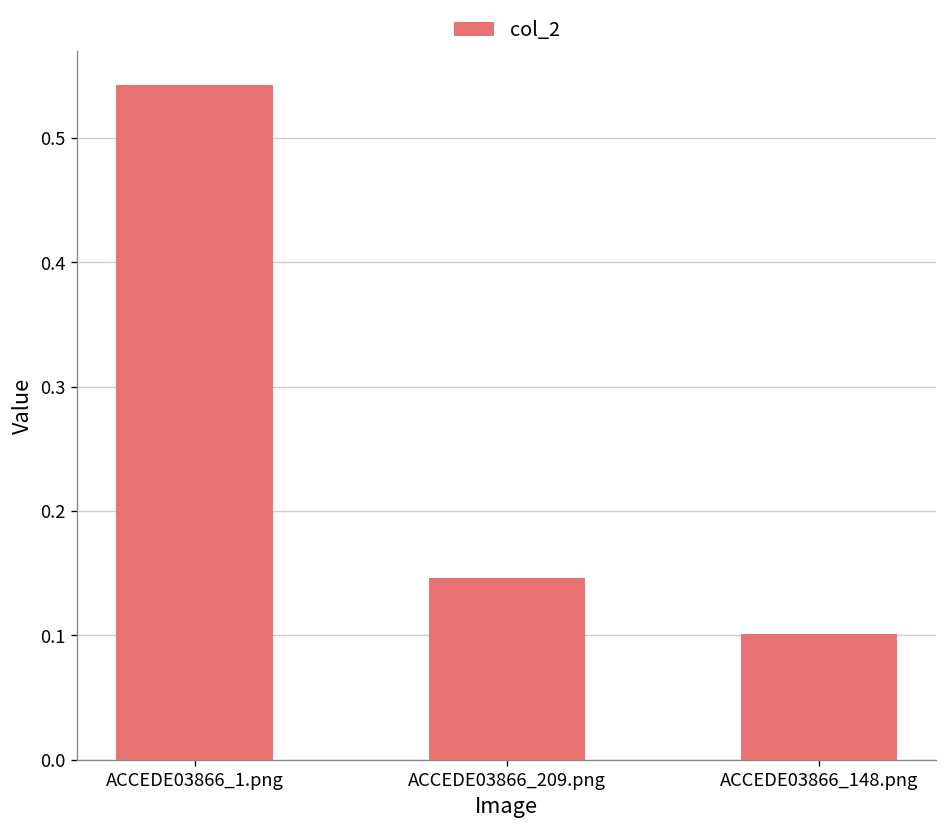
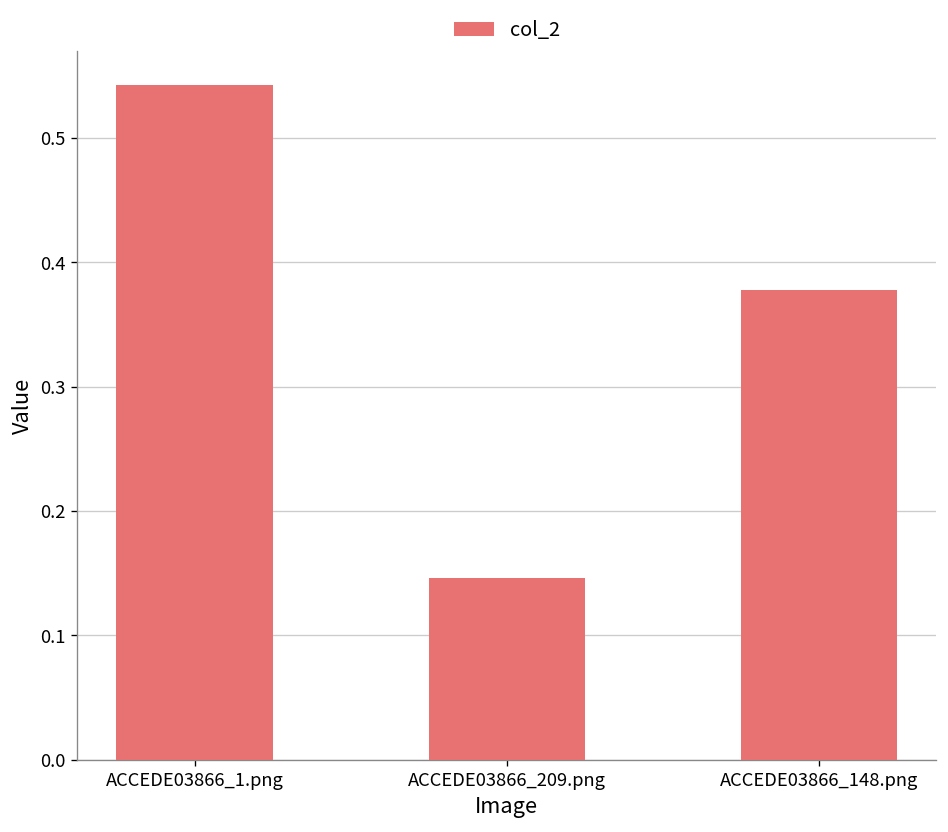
  {
    "ACCEDE03866_1.png": 0.543,
    "ACCEDE03866_209.png": 0.146,
-   "ACCEDE03866_148.png": 0.101
+   "ACCEDE03866_148.png": 0.378
  }
